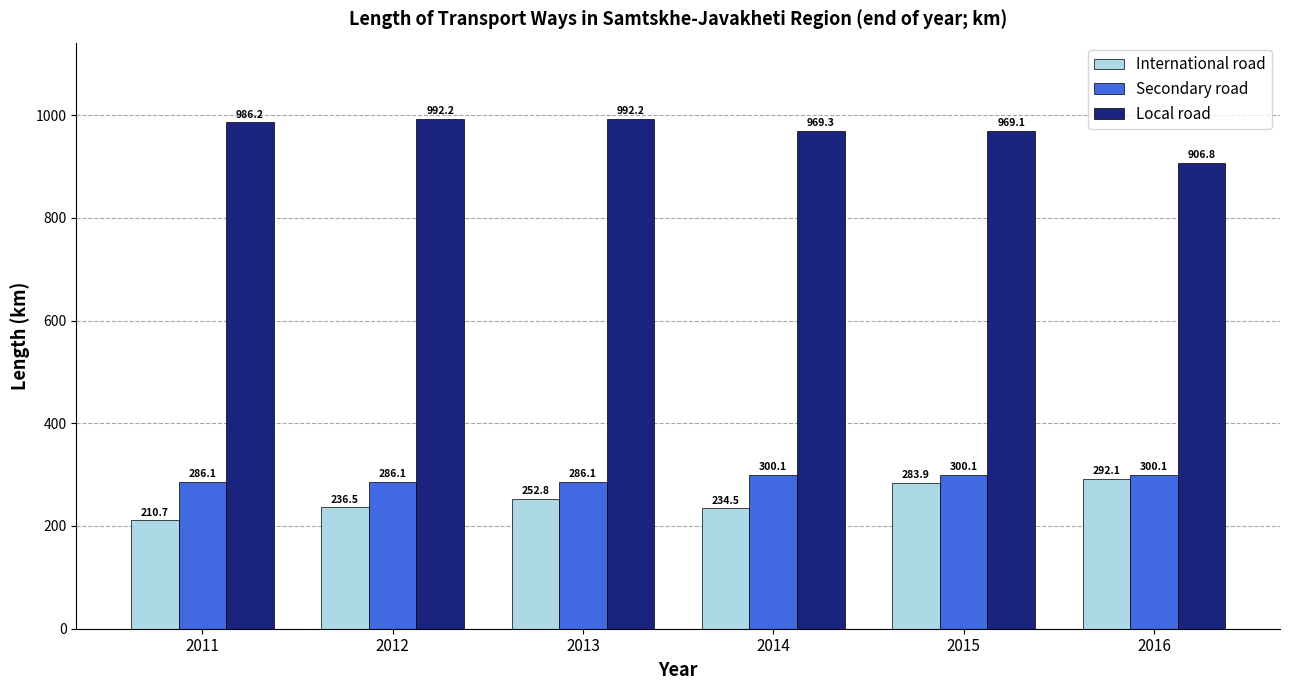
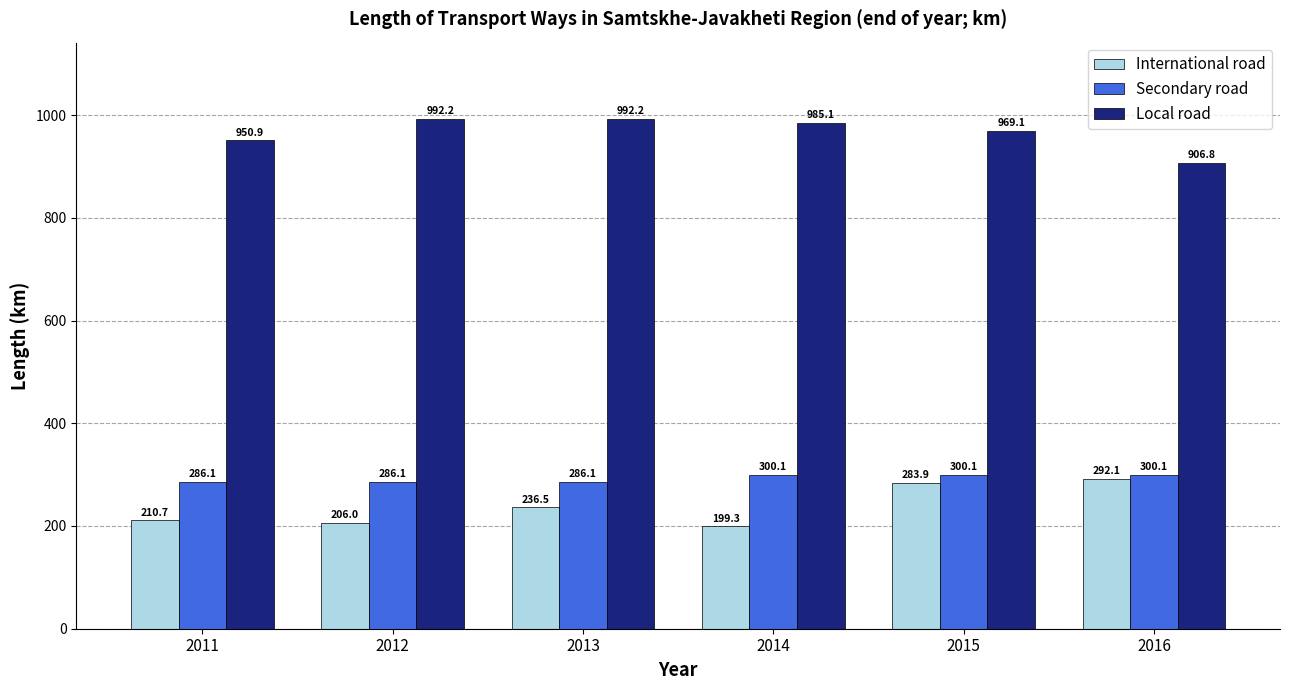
  {
    "International road": {
      "2011": 210.7,
-     "2012": 236.5,
-     "2013": 252.8,
-     "2014": 234.5,
+     "2012": 206.0,
+     "2013": 236.5,
+     "2014": 199.3,
      "2015": 283.9,
      "2016": 292.1
    },
    "Secondary road": {
      "2011": 286.1,
      "2012": 286.1,
      "2013": 286.1,
      "2014": 300.1,
      "2015": 300.1,
      "2016": 300.1
    },
    "Local road": {
-     "2011": 986.2,
+     "2011": 950.9,
      "2012": 992.2,
      "2013": 992.2,
-     "2014": 969.3,
+     "2014": 985.1,
      "2015": 969.1,
      "2016": 906.8
    }
  }
